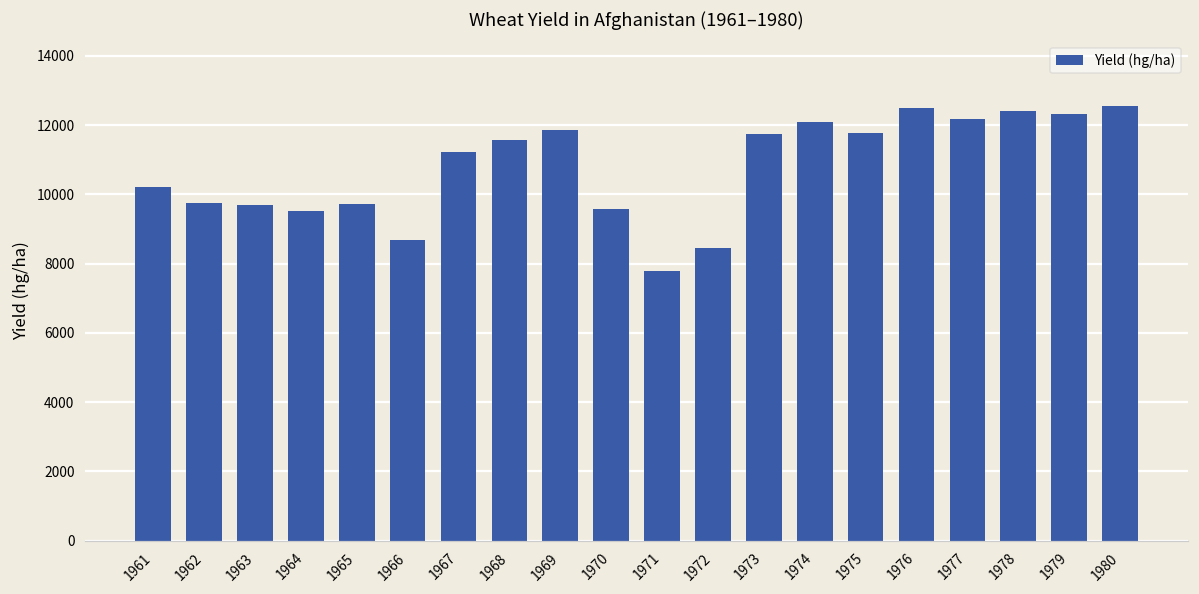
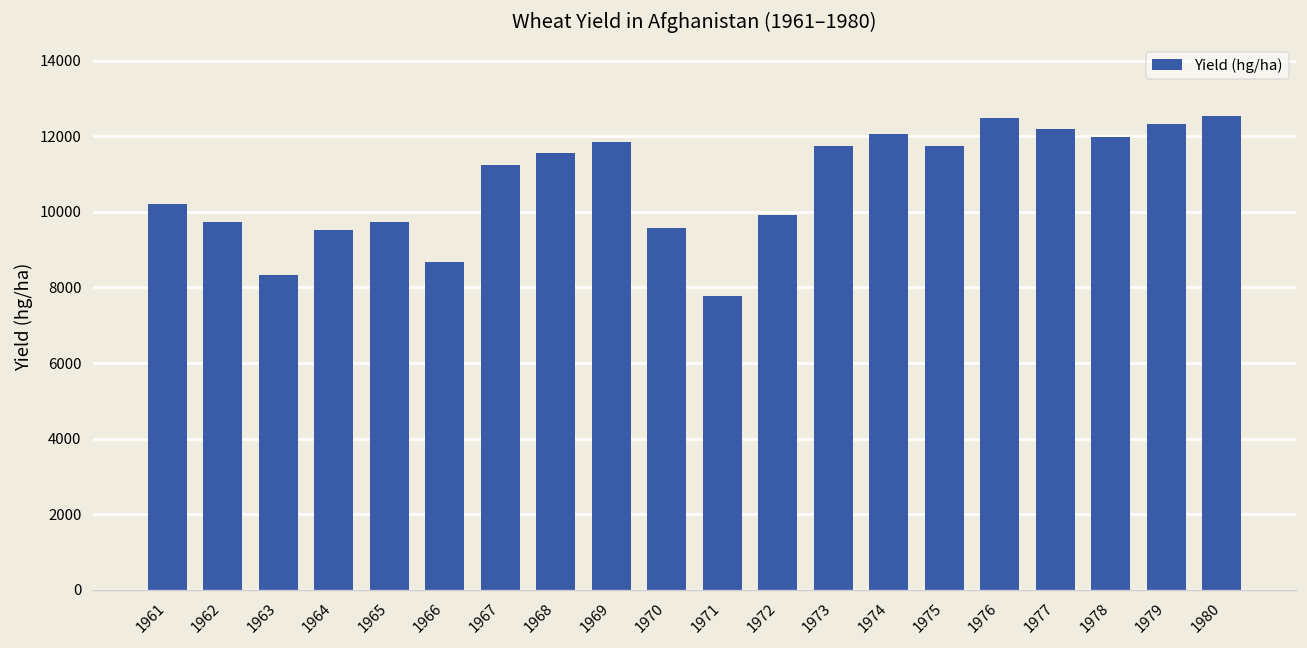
  {
    "1961": 10200,
    "1962": 9700,
-   "1963": 9700,
+   "1963": 8300,
    "1964": 9500,
    "1965": 9700,
    "1966": 8700,
    "1967": 11200,
    "1968": 11600,
    "1969": 11900,
    "1970": 9600,
    "1971": 7800,
-   "1972": 8500,
+   "1972": 9900,
    "1973": 11700,
    "1974": 12100,
    "1975": 11800,
    "1976": 12500,
    "1977": 12200,
-   "1978": 12400,
+   "1978": 12000,
    "1979": 12300,
    "1980": 12500
  }
